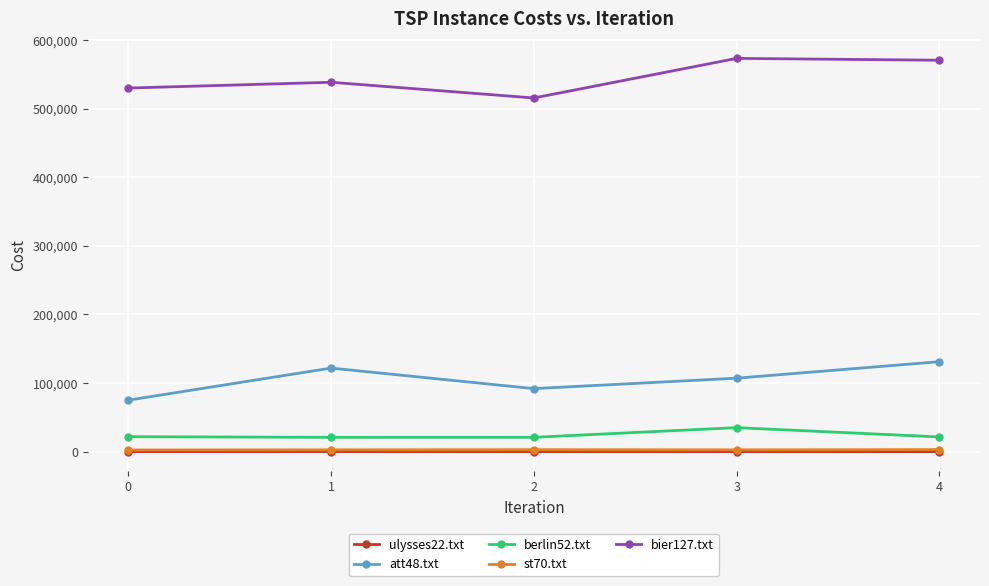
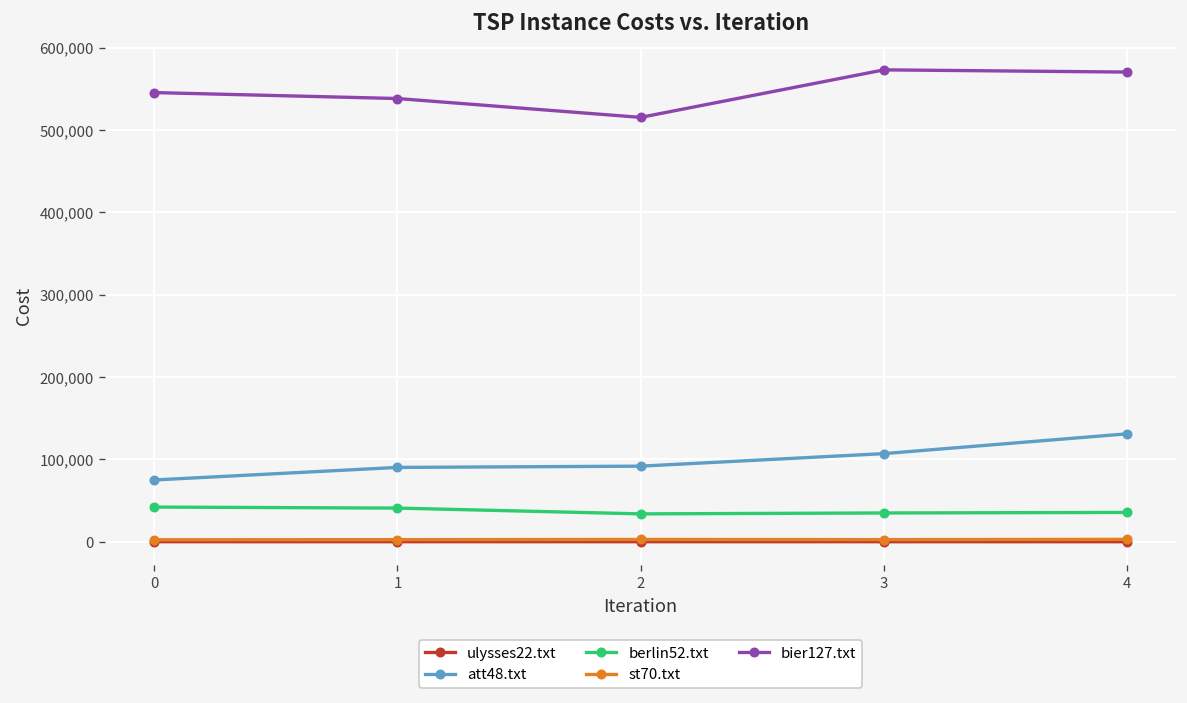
  {
    "att48.txt": {
      "0": "80,000",
-     "1": "120,000",
+     "1": "90,000",
      "2": "90,000",
      "3": "110,000",
      "4": "130,000"
    },
    "berlin52.txt": {
-     "0": "20,000",
-     "1": "20,000",
-     "2": "20,000",
+     "0": "40,000",
+     "1": "40,000",
+     "2": "30,000",
      "3": "40,000",
-     "4": "20,000"
+     "4": "40,000"
    },
    "bier127.txt": {
-     "0": "530,000",
+     "0": "550,000",
      "1": "540,000",
      "2": "520,000",
      "3": "570,000",
      "4": "570,000"
    }
  }
